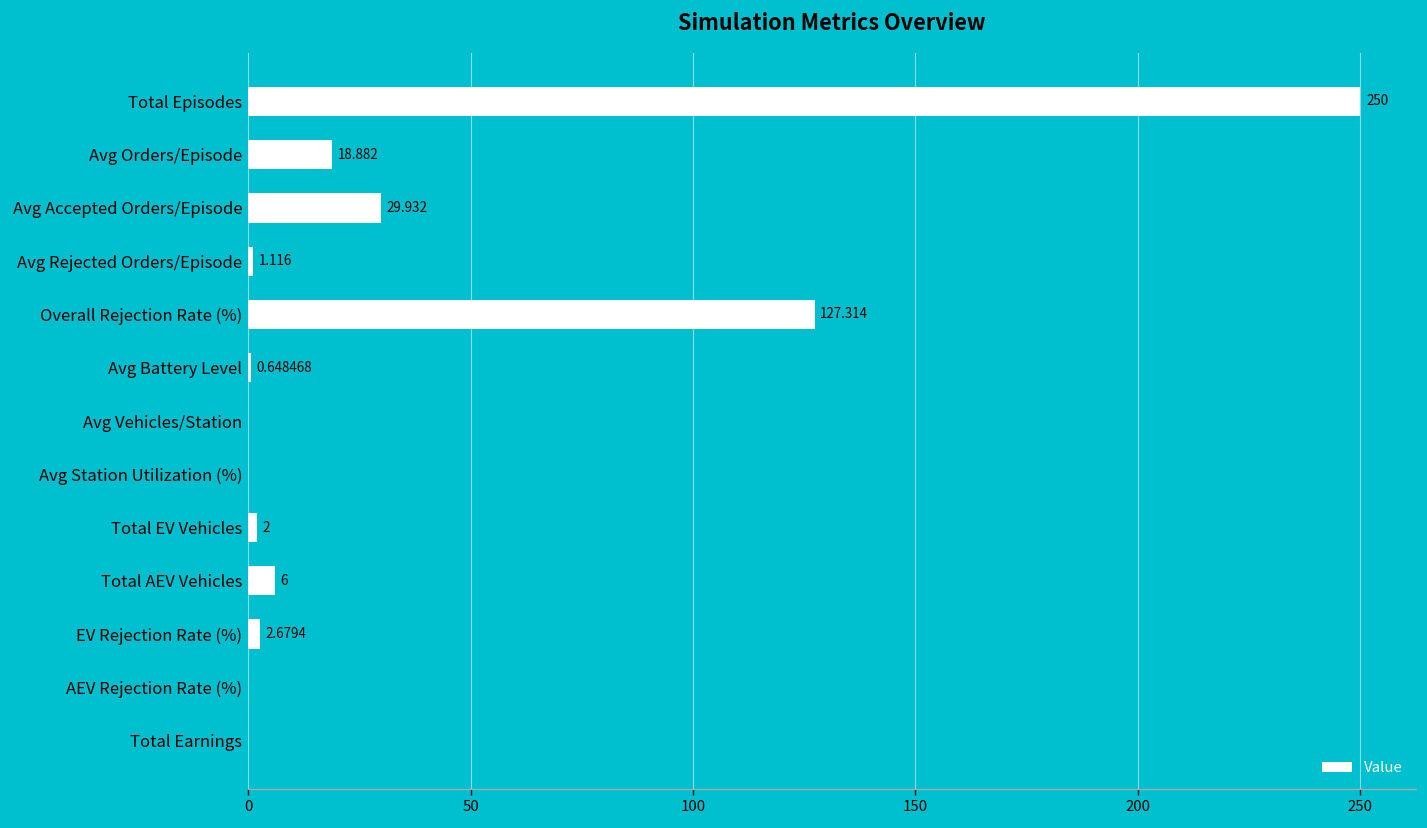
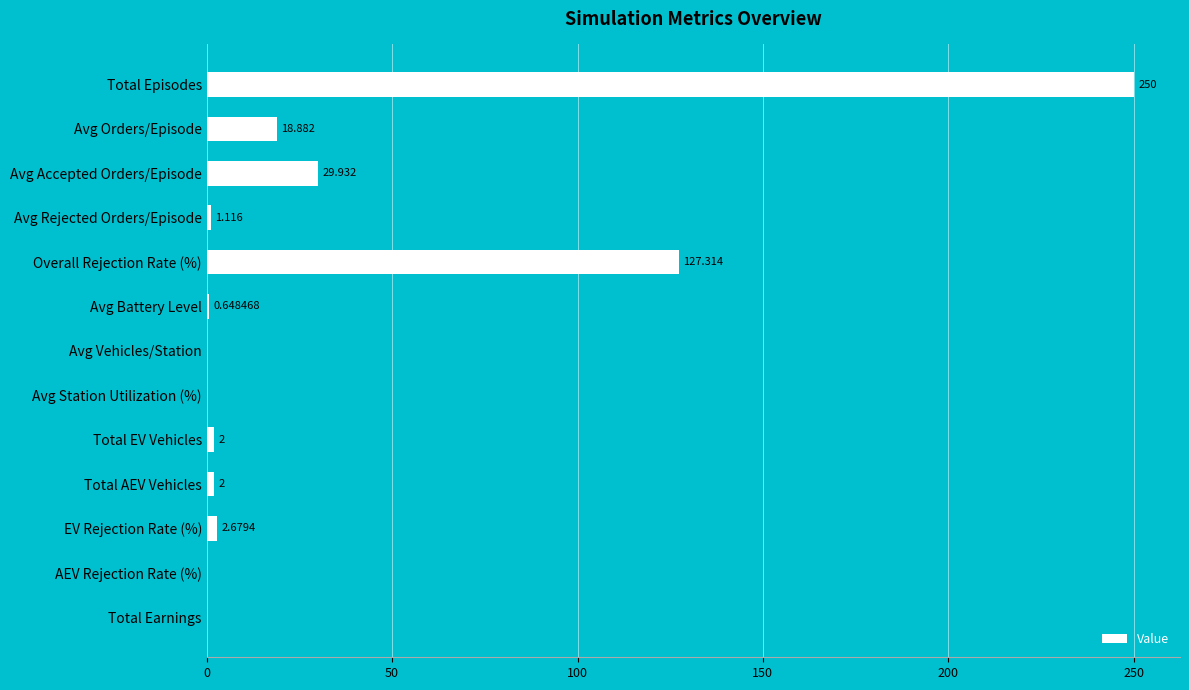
  {
    "Total Episodes": 250,
    "Avg Orders/Episode": 18.882,
    "Avg Accepted Orders/Episode": 29.932,
    "Avg Rejected Orders/Episode": 1.116,
    "Overall Rejection Rate (%)": 127.314,
    "Avg Battery Level": 0.648468,
    "Total EV Vehicles": 2,
-   "Total AEV Vehicles": 6,
+   "Total AEV Vehicles": 2,
    "EV Rejection Rate (%)": 2.6794
  }
